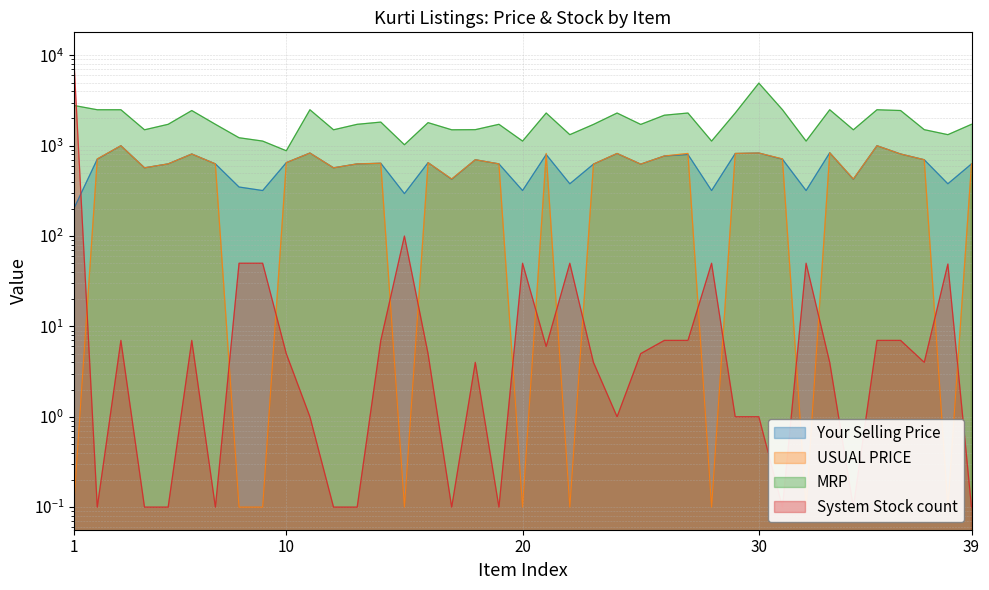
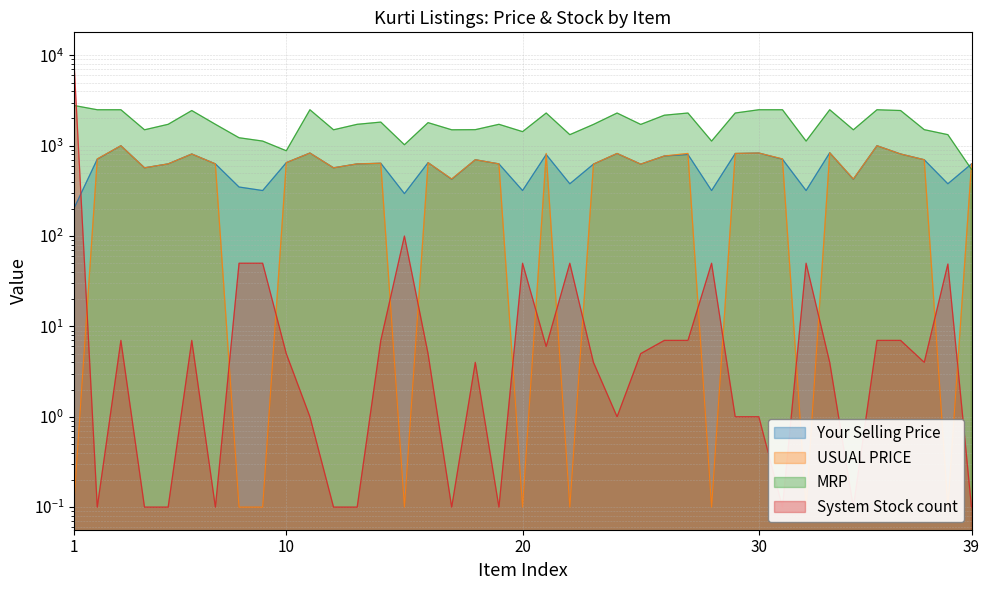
  {
    "Your Selling Price": {
      "1": 200,
      "20": 320
    },
    "MRP": {
      "1": 2800,
      "10": 900,
-     "20": 1100,
-     "30": 5000,
-     "39": 1700
+     "20": 1400,
+     "30": 2500,
+     "39": 500
    }
  }
